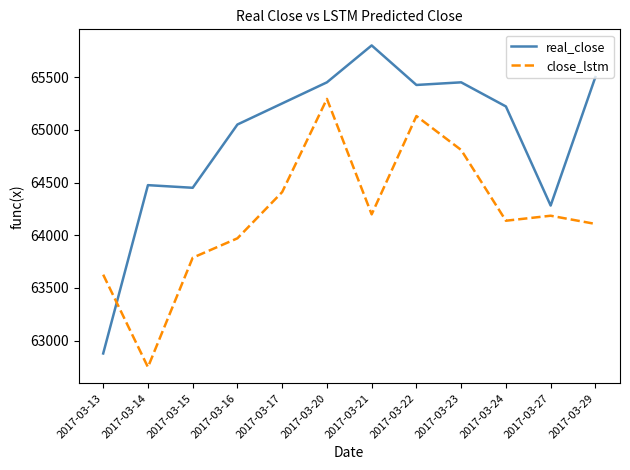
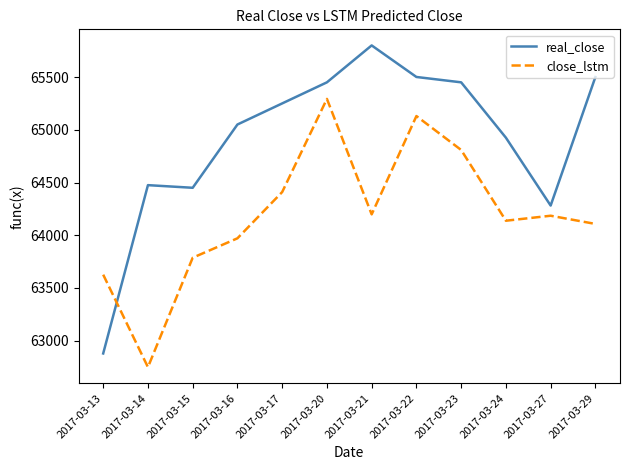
  {
    "real_close": {
      "2017-03-13": 62880,
      "2017-03-14": 64480,
      "2017-03-15": 64450,
      "2017-03-16": 65050,
      "2017-03-17": 65250,
      "2017-03-20": 65450,
      "2017-03-21": 65800,
-     "2017-03-22": 65430,
+     "2017-03-22": 65500,
      "2017-03-23": 65450,
-     "2017-03-24": 65220,
+     "2017-03-24": 64930,
      "2017-03-27": 64280
    },
    "close_lstm": {
      "2017-03-13": 63630,
      "2017-03-14": 62750,
      "2017-03-15": 63790,
      "2017-03-16": 63970,
      "2017-03-17": 64410,
      "2017-03-20": 65290,
      "2017-03-21": 64200,
      "2017-03-22": 65130,
      "2017-03-23": 64810,
      "2017-03-24": 64140,
      "2017-03-27": 64180,
      "2017-03-29": 64110
    }
  }
